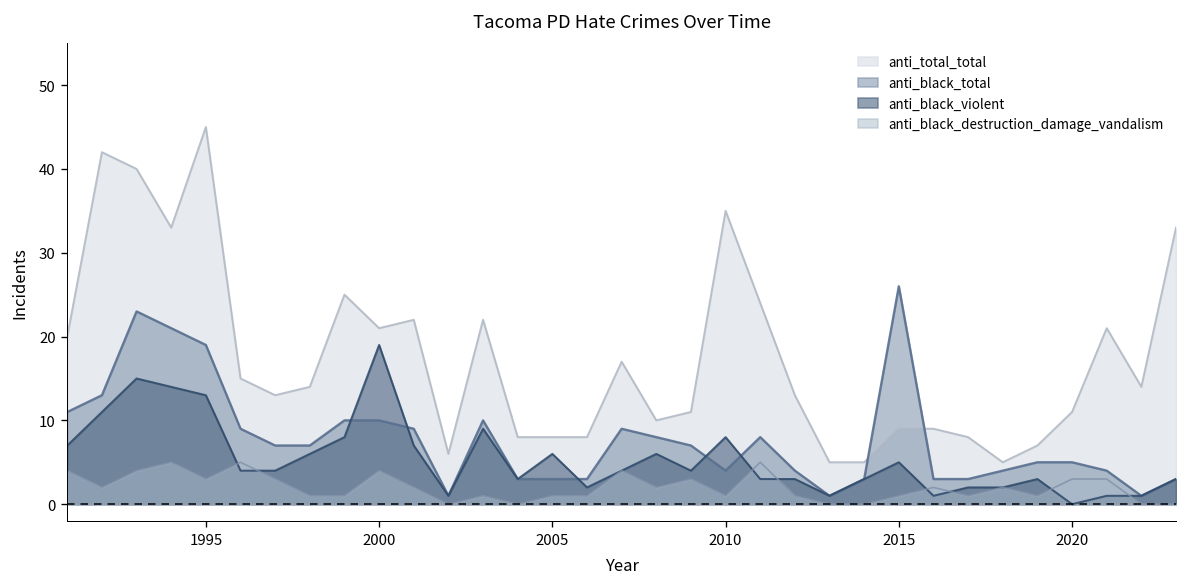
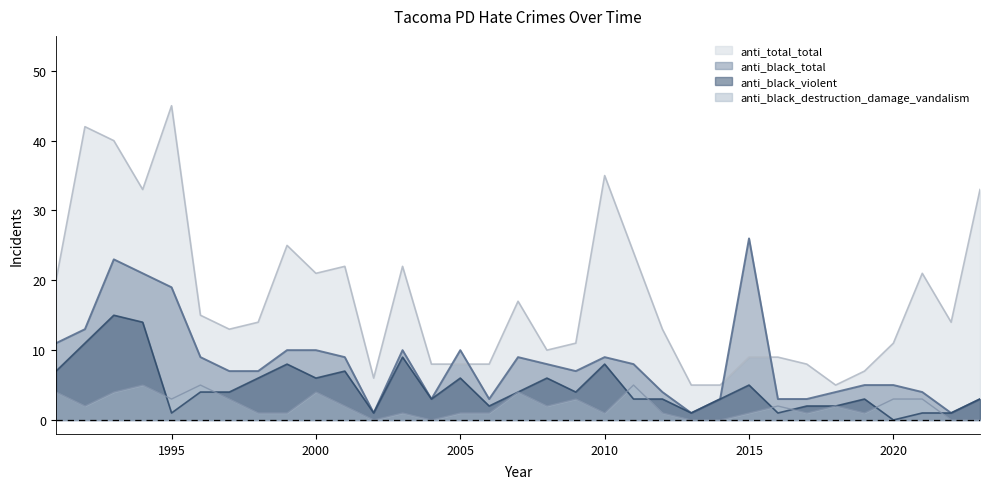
  {
    "anti_black_total": {
      "1995": 19,
      "2000": 10,
-     "2005": 3,
-     "2010": 4,
+     "2005": 10,
+     "2010": 9,
      "2015": 26,
      "2020": 5
    },
    "anti_black_violent": {
-     "1995": 13,
-     "2000": 19,
+     "1995": 1,
+     "2000": 6,
      "2005": 6,
      "2010": 8,
      "2015": 5,
      "2020": 0
    }
  }
